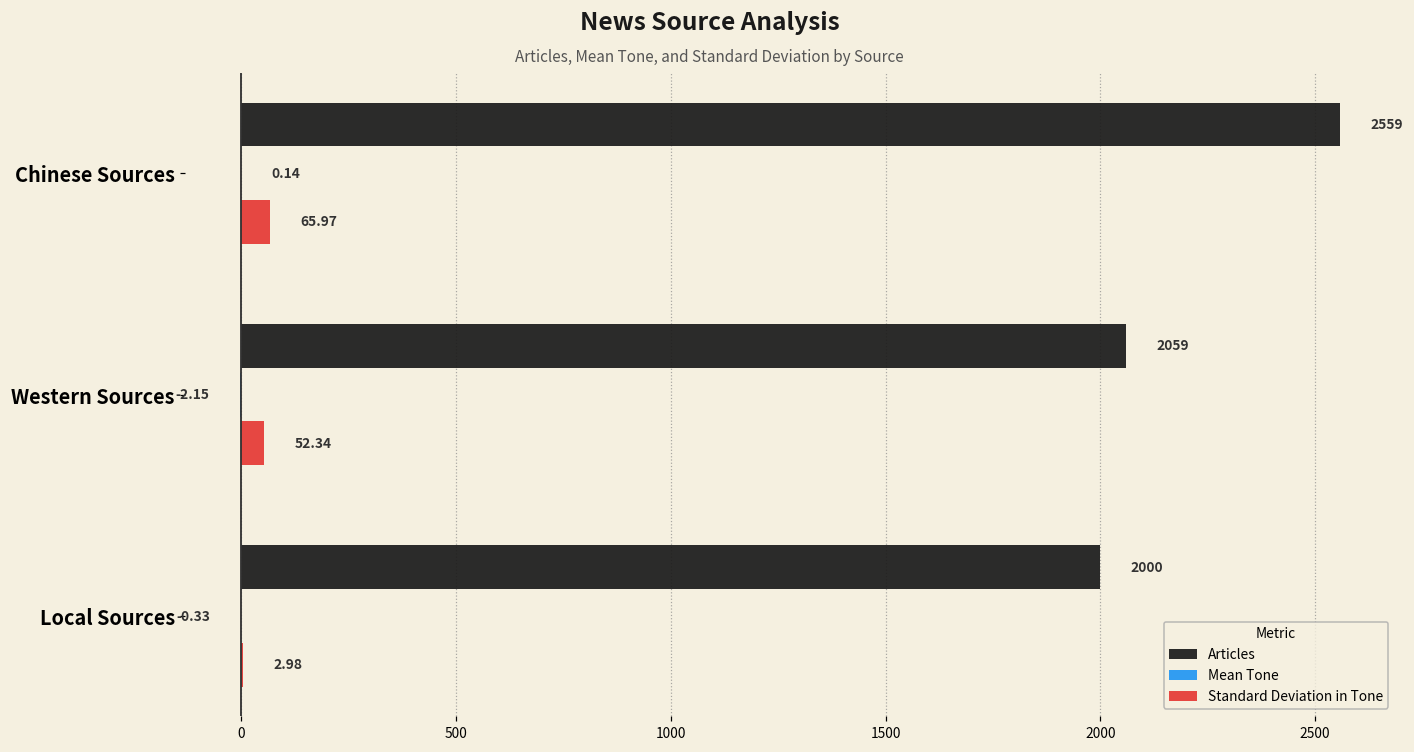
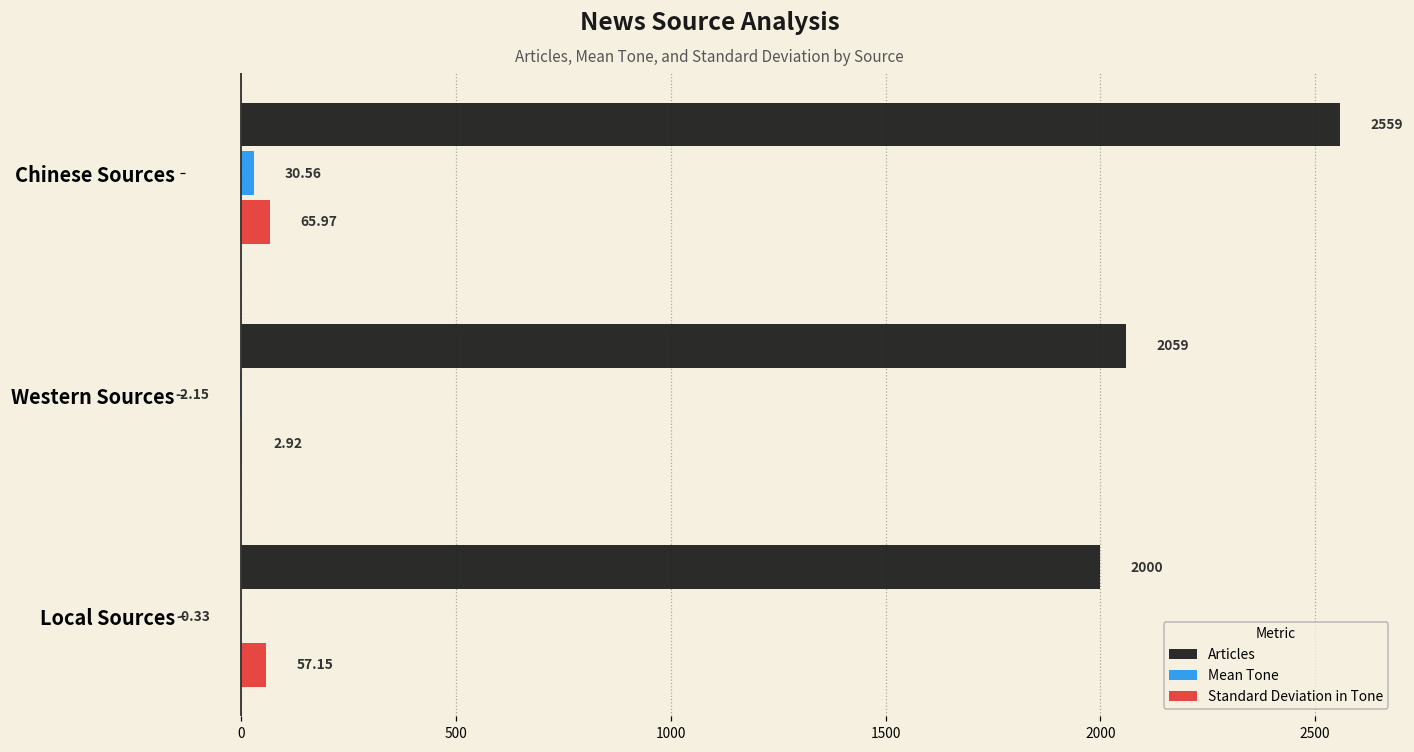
  {
    "Articles": {
      "Chinese Sources": 2560,
      "Western Sources": 2060,
      "Local Sources": 2000
    },
    "Mean Tone": {
-     "Chinese Sources": 0.14
+     "Chinese Sources": 30.56
    },
    "Standard Deviation in Tone": {
-     "Western Sources": 52.34,
-     "Local Sources": 2.98
+     "Western Sources": 2.92,
+     "Local Sources": 57.15
    }
  }
